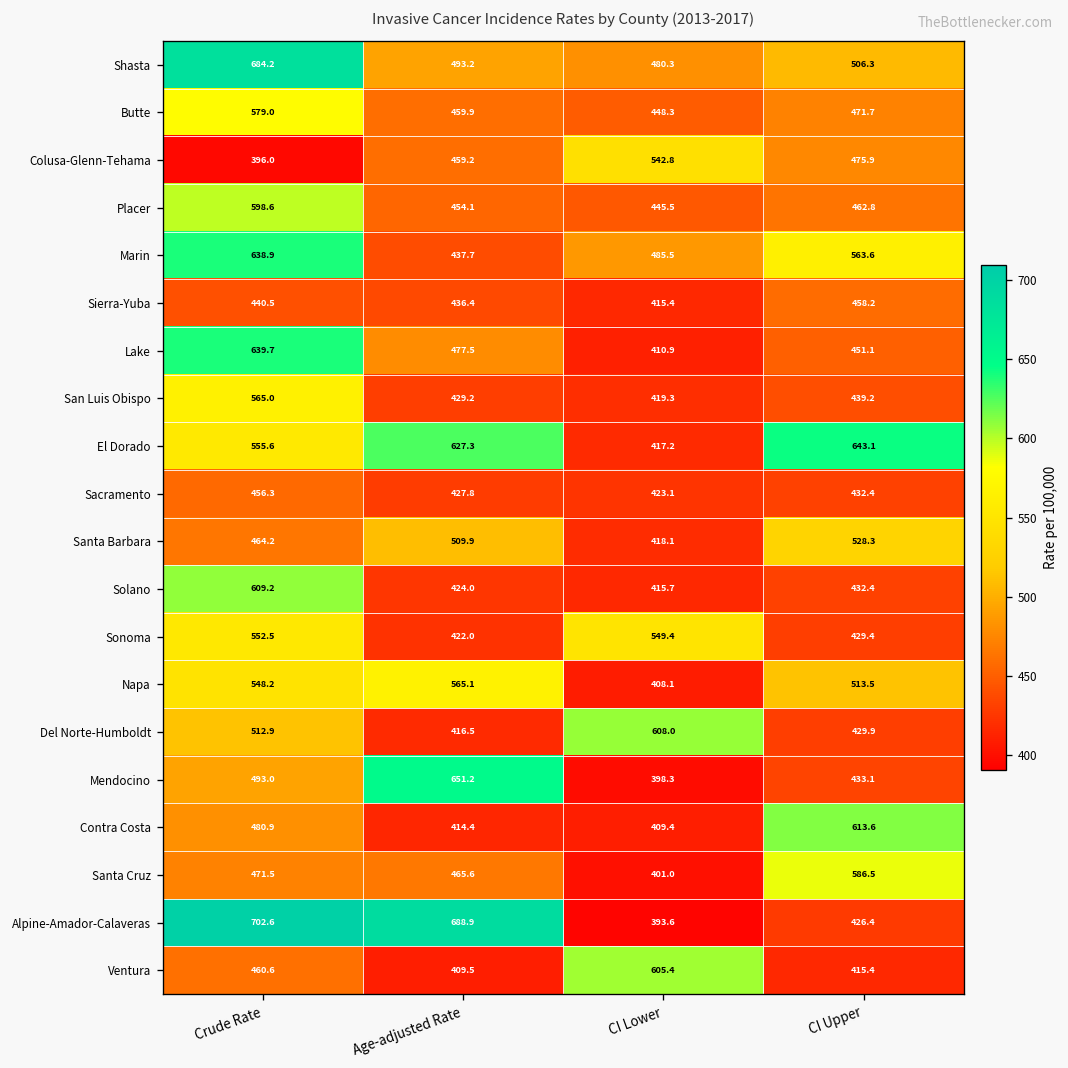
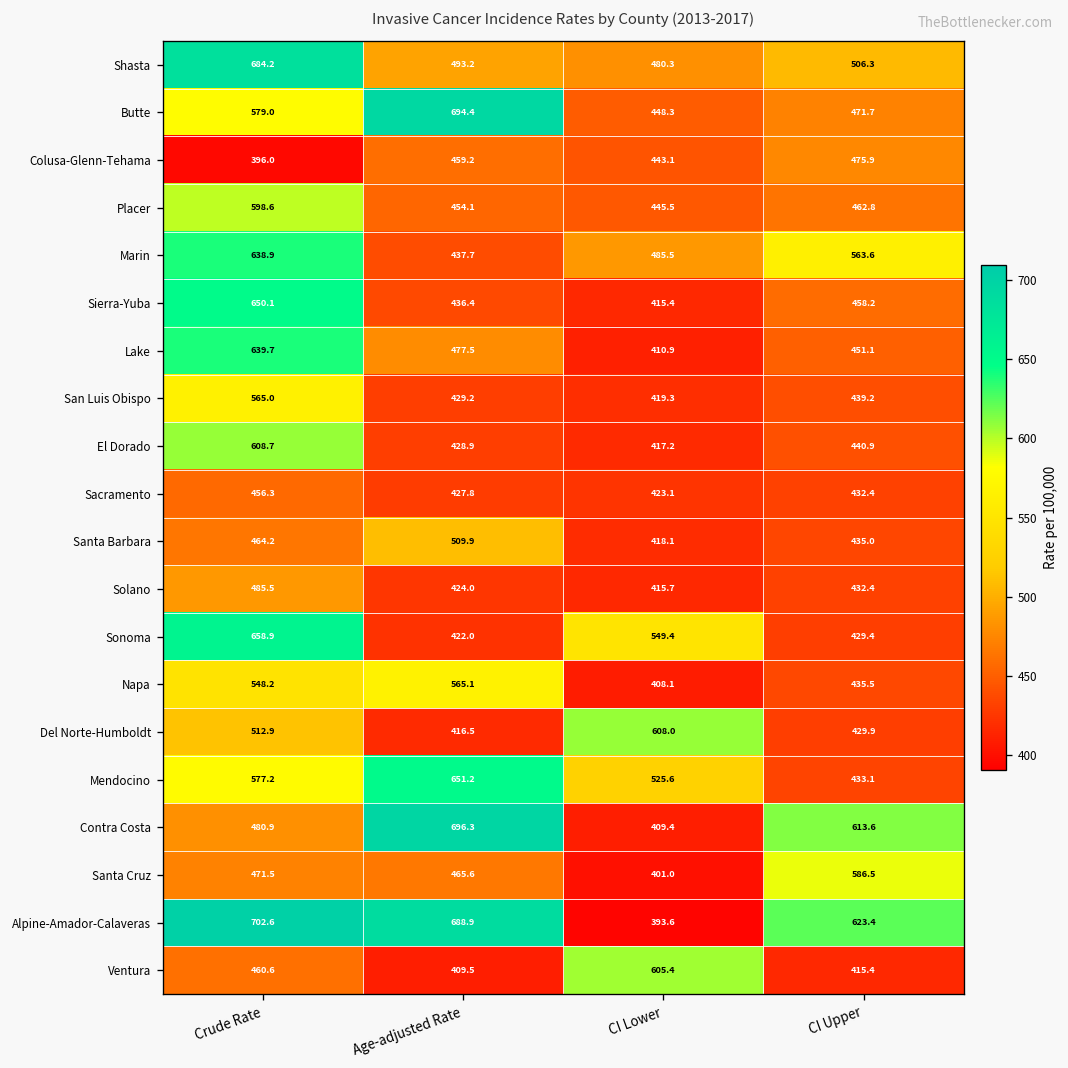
  {
    "Shasta": {
      "Crude Rate": 684.2,
      "Age-adjusted Rate": 493.2,
      "CI Lower": 480.3,
      "CI Upper": 506.3
    },
    "Butte": {
      "Crude Rate": 579.0,
-     "Age-adjusted Rate": 459.9,
+     "Age-adjusted Rate": 694.4,
      "CI Lower": 448.3,
      "CI Upper": 471.7
    },
    "Colusa-Glenn-Tehama": {
      "Crude Rate": 396.0,
      "Age-adjusted Rate": 459.2,
-     "CI Lower": 542.8,
+     "CI Lower": 443.1,
      "CI Upper": 475.9
    },
    "Placer": {
      "Crude Rate": 598.6,
      "Age-adjusted Rate": 454.1,
      "CI Lower": 445.5,
      "CI Upper": 462.8
    },
    "Marin": {
      "Crude Rate": 638.9,
      "Age-adjusted Rate": 437.7,
      "CI Lower": 485.5,
      "CI Upper": 563.6
    },
    "Sierra-Yuba": {
-     "Crude Rate": 440.5,
+     "Crude Rate": 650.1,
      "Age-adjusted Rate": 436.4,
      "CI Lower": 415.4,
      "CI Upper": 458.2
    },
    "Lake": {
      "Crude Rate": 639.7,
      "Age-adjusted Rate": 477.5,
      "CI Lower": 410.9,
      "CI Upper": 451.1
    },
    "San Luis Obispo": {
      "Crude Rate": 565.0,
      "Age-adjusted Rate": 429.2,
      "CI Lower": 419.3,
      "CI Upper": 439.2
    },
    "El Dorado": {
-     "Crude Rate": 555.6,
-     "Age-adjusted Rate": 627.3,
+     "Crude Rate": 608.7,
+     "Age-adjusted Rate": 428.9,
      "CI Lower": 417.2,
-     "CI Upper": 643.1
+     "CI Upper": 440.9
    },
    "Sacramento": {
      "Crude Rate": 456.3,
      "Age-adjusted Rate": 427.8,
      "CI Lower": 423.1,
      "CI Upper": 432.4
    },
    "Santa Barbara": {
      "Crude Rate": 464.2,
      "Age-adjusted Rate": 509.9,
      "CI Lower": 418.1,
-     "CI Upper": 528.3
+     "CI Upper": 435.0
    },
    "Solano": {
-     "Crude Rate": 609.2,
+     "Crude Rate": 485.5,
      "Age-adjusted Rate": 424.0,
      "CI Lower": 415.7,
      "CI Upper": 432.4
    },
    "Sonoma": {
-     "Crude Rate": 552.5,
+     "Crude Rate": 658.9,
      "Age-adjusted Rate": 422.0,
      "CI Lower": 549.4,
      "CI Upper": 429.4
    },
    "Napa": {
      "Crude Rate": 548.2,
      "Age-adjusted Rate": 565.1,
      "CI Lower": 408.1,
-     "CI Upper": 513.5
+     "CI Upper": 435.5
    },
    "Del Norte-Humboldt": {
      "Crude Rate": 512.9,
      "Age-adjusted Rate": 416.5,
      "CI Lower": 608.0,
      "CI Upper": 429.9
    },
    "Mendocino": {
-     "Crude Rate": 493.0,
+     "Crude Rate": 577.2,
      "Age-adjusted Rate": 651.2,
-     "CI Lower": 398.3,
+     "CI Lower": 525.6,
      "CI Upper": 433.1
    },
    "Contra Costa": {
      "Crude Rate": 480.9,
-     "Age-adjusted Rate": 414.4,
+     "Age-adjusted Rate": 696.3,
      "CI Lower": 409.4,
      "CI Upper": 613.6
    },
    "Santa Cruz": {
      "Crude Rate": 471.5,
      "Age-adjusted Rate": 465.6,
      "CI Lower": 401.0,
      "CI Upper": 586.5
    },
    "Alpine-Amador-Calaveras": {
      "Crude Rate": 702.6,
      "Age-adjusted Rate": 688.9,
      "CI Lower": 393.6,
-     "CI Upper": 426.4
+     "CI Upper": 623.4
    },
    "Ventura": {
      "Crude Rate": 460.6,
      "Age-adjusted Rate": 409.5,
      "CI Lower": 605.4,
      "CI Upper": 415.4
    }
  }
